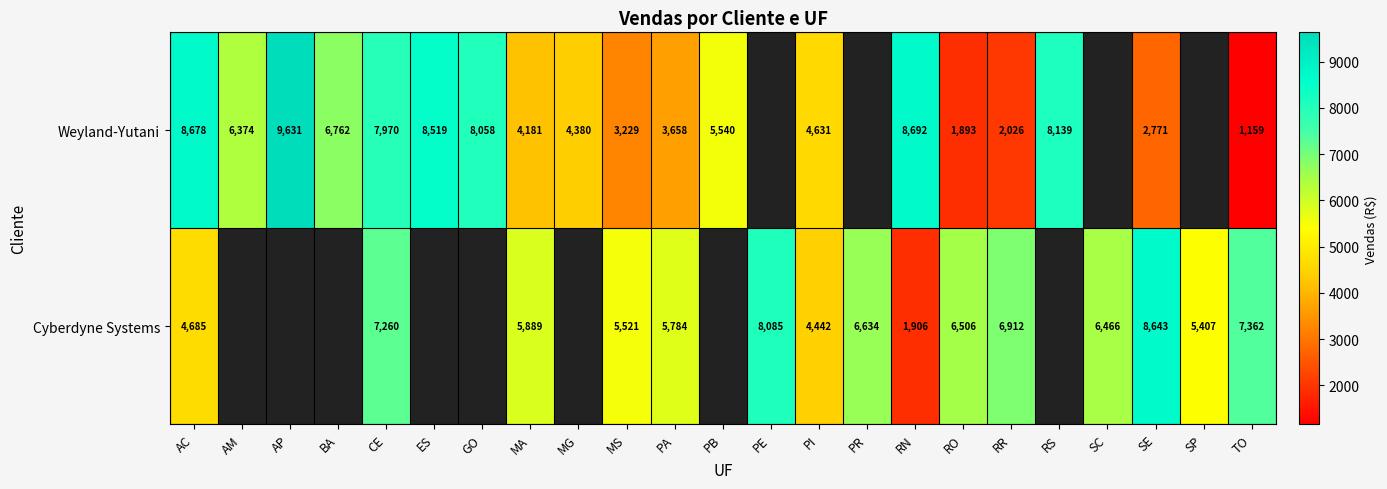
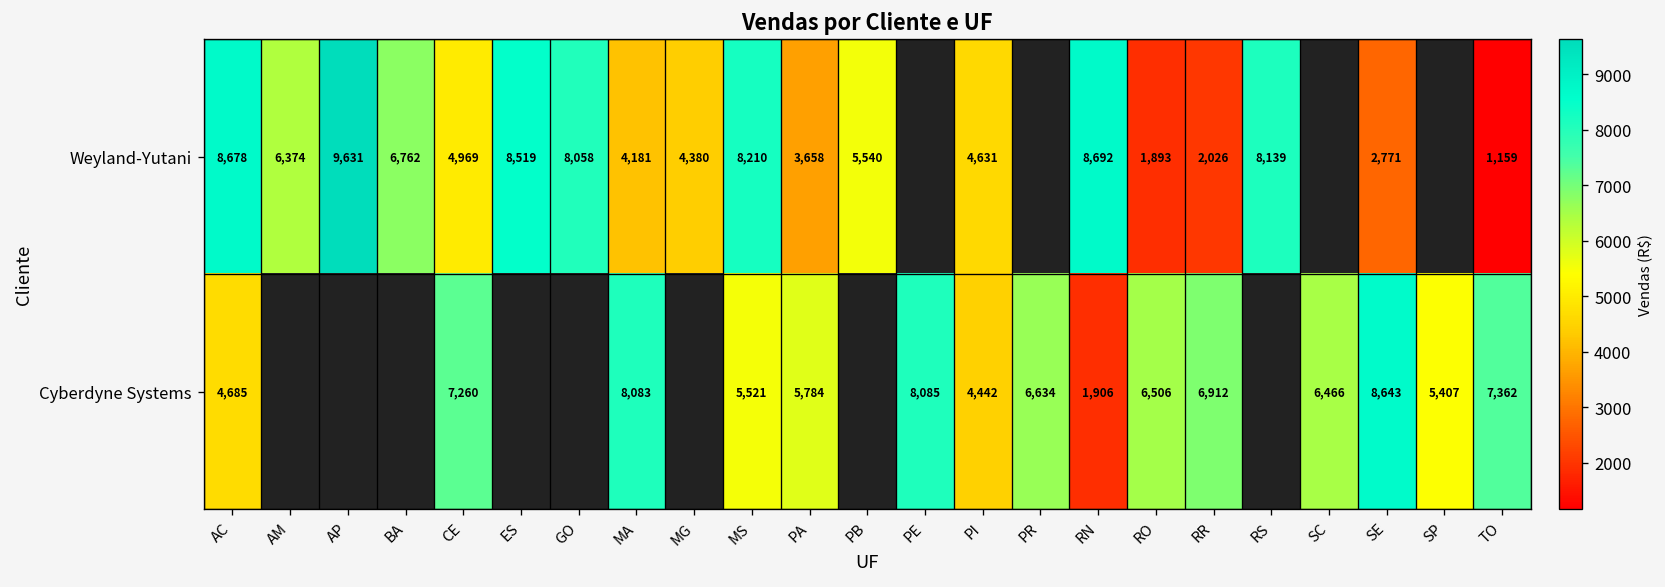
  {
    "Weyland-Yutani": {
      "AC": "8,678",
      "AM": "6,374",
      "AP": "9,631",
      "BA": "6,762",
-     "CE": "7,970",
+     "CE": "4,969",
      "ES": "8,519",
      "GO": "8,058",
      "MA": "4,181",
      "MG": "4,380",
-     "MS": "3,229",
+     "MS": "8,210",
      "PA": "3,658",
      "PB": "5,540",
      "PI": "4,631",
      "RN": "8,692",
      "RO": "1,893",
      "RR": "2,026",
      "RS": "8,139",
      "SE": "2,771",
      "TO": "1,159"
    },
    "Cyberdyne Systems": {
      "AC": "4,685",
      "CE": "7,260",
-     "MA": "5,889",
+     "MA": "8,083",
      "MS": "5,521",
      "PA": "5,784",
      "PE": "8,085",
      "PI": "4,442",
      "PR": "6,634",
      "RN": "1,906",
      "RO": "6,506",
      "RR": "6,912",
      "SC": "6,466",
      "SE": "8,643",
      "SP": "5,407",
      "TO": "7,362"
    }
  }
